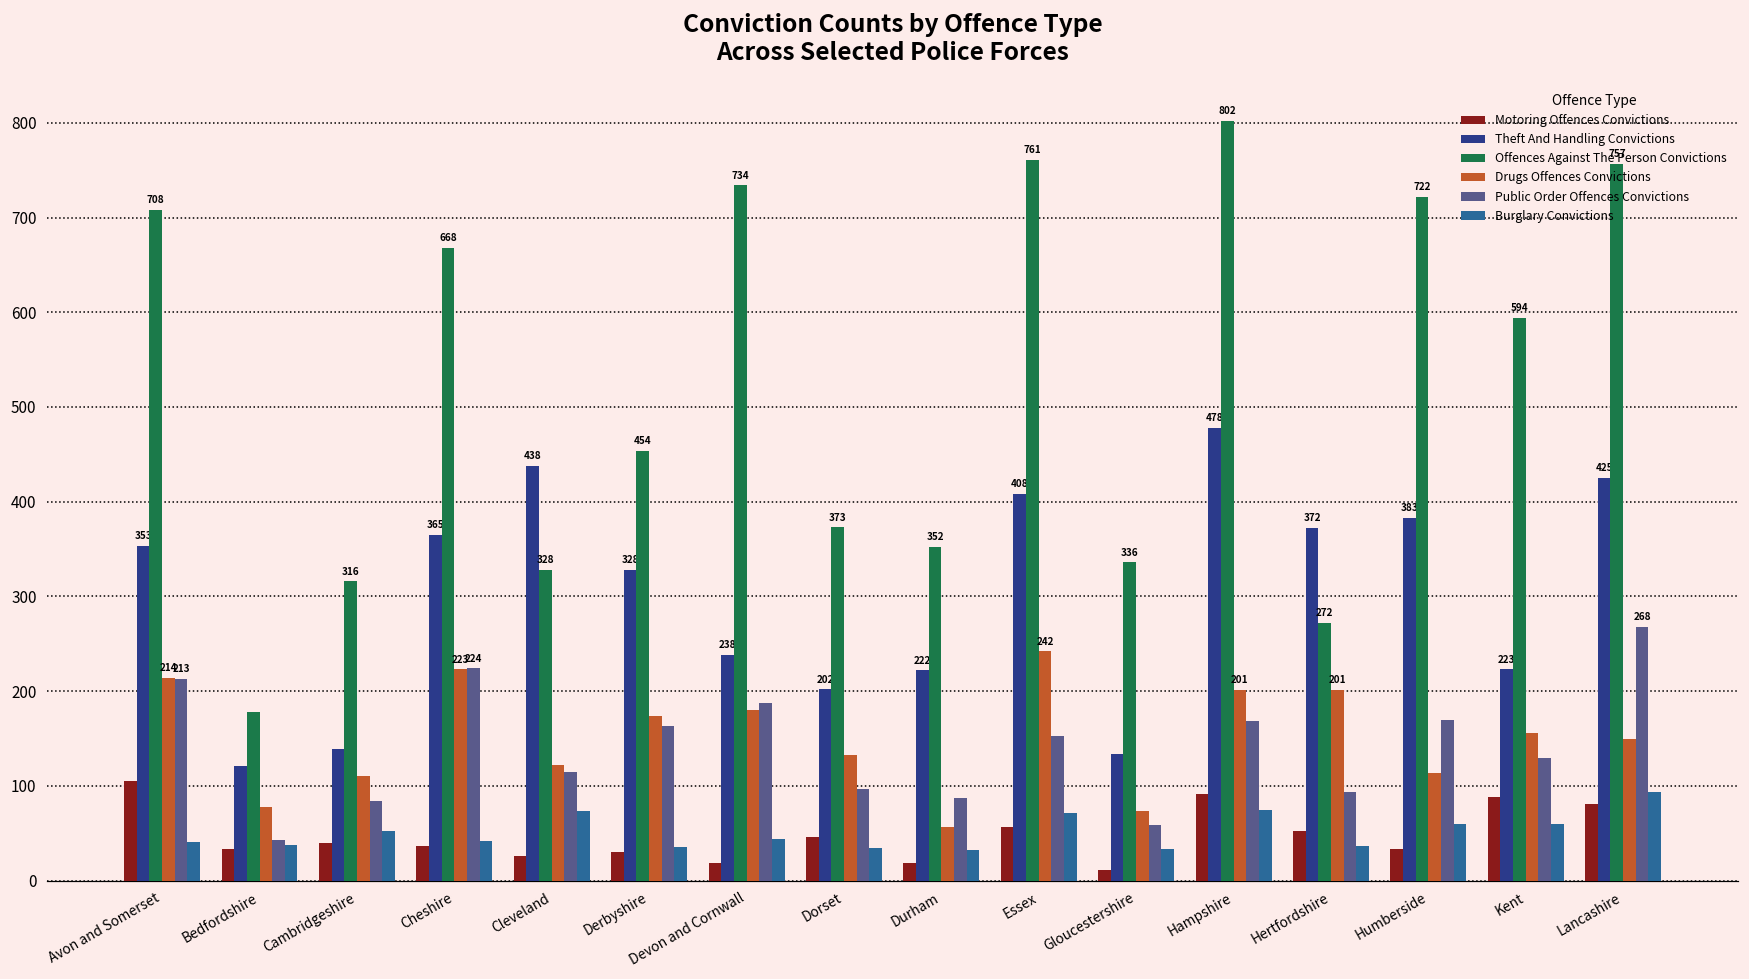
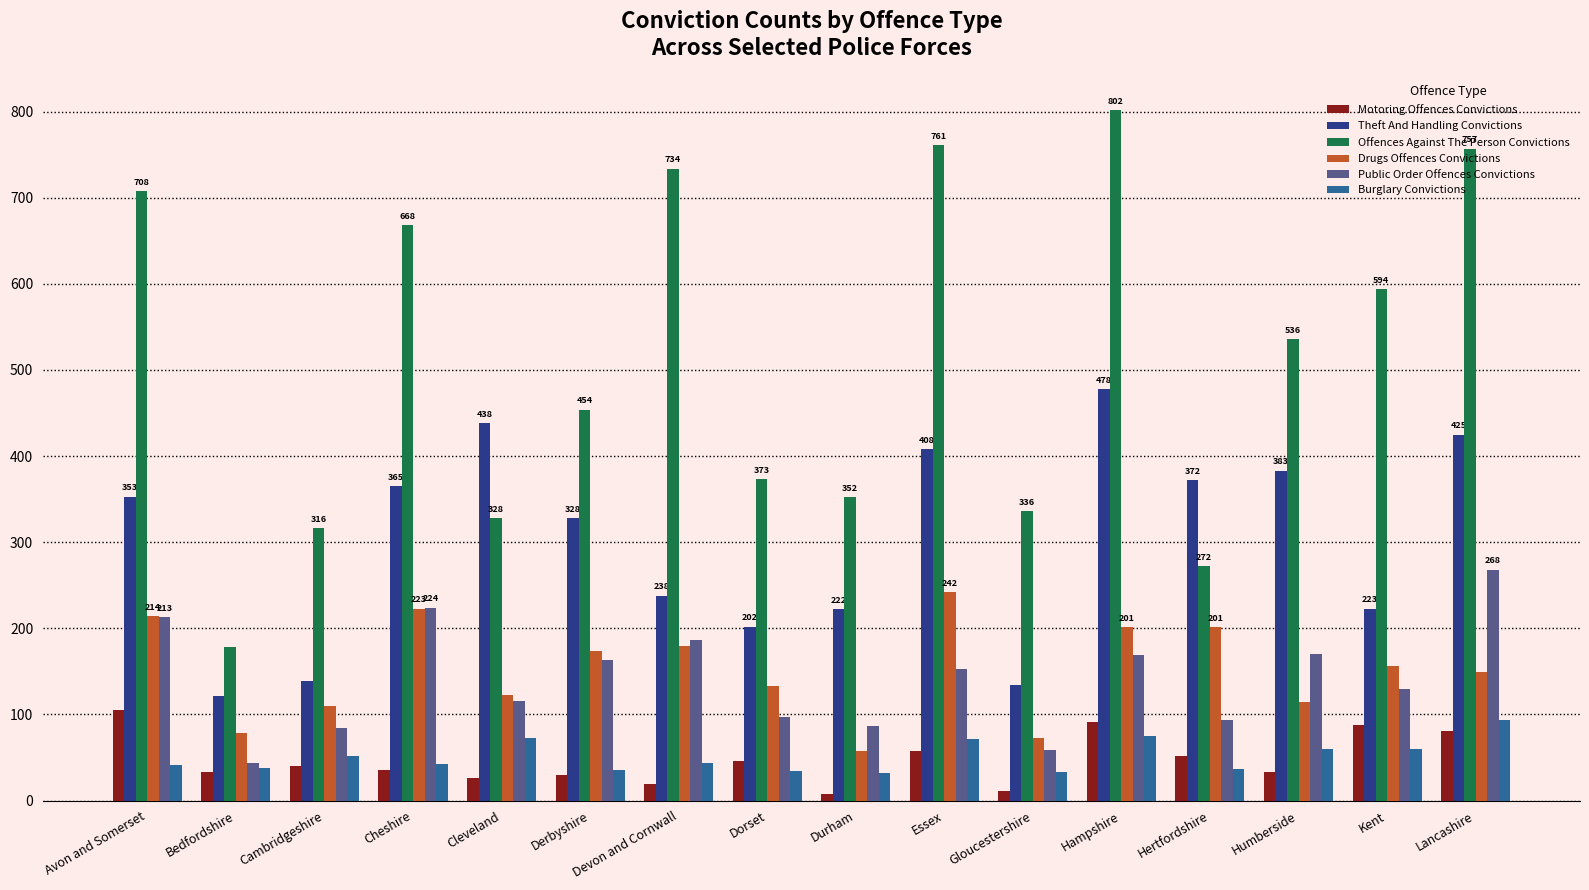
  {
    "Motoring Offences Convictions": {
      "Avon and Somerset": 110,
      "Bedfordshire": 30,
      "Cambridgeshire": 40,
      "Cheshire": 40,
      "Cleveland": 30,
      "Derbyshire": 30,
      "Devon and Cornwall": 20,
      "Dorset": 50,
-     "Durham": 20,
+     "Durham": 10,
      "Essex": 60,
      "Gloucestershire": 10,
      "Hampshire": 90,
      "Hertfordshire": 50,
      "Humberside": 30,
      "Kent": 90,
      "Lancashire": 80
    },
    "Offences Against The Person Convictions": {
      "Avon and Somerset": 708,
      "Cambridgeshire": 316,
      "Cheshire": 668,
      "Cleveland": 328,
      "Derbyshire": 454,
      "Devon and Cornwall": 734,
      "Dorset": 373,
      "Durham": 352,
      "Essex": 761,
      "Gloucestershire": 336,
      "Hampshire": 802,
      "Hertfordshire": 272,
-     "Humberside": 722,
+     "Humberside": 536,
      "Kent": 594,
      "Lancashire": 757
    },
    "Drugs Offences Convictions": {
      "Essex": 242,
      "Hampshire": 201,
      "Hertfordshire": 201
    }
  }
